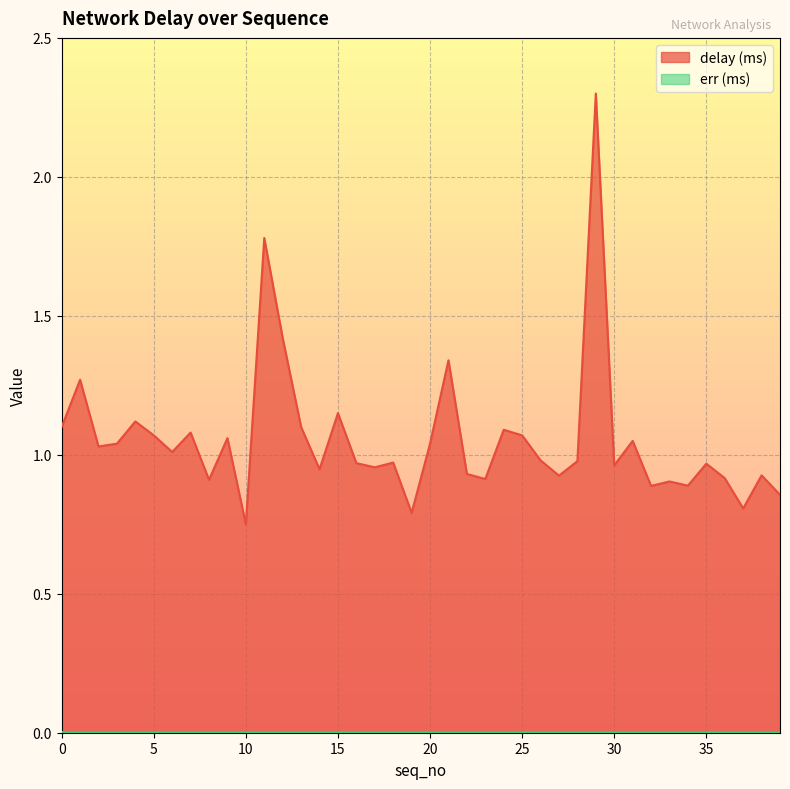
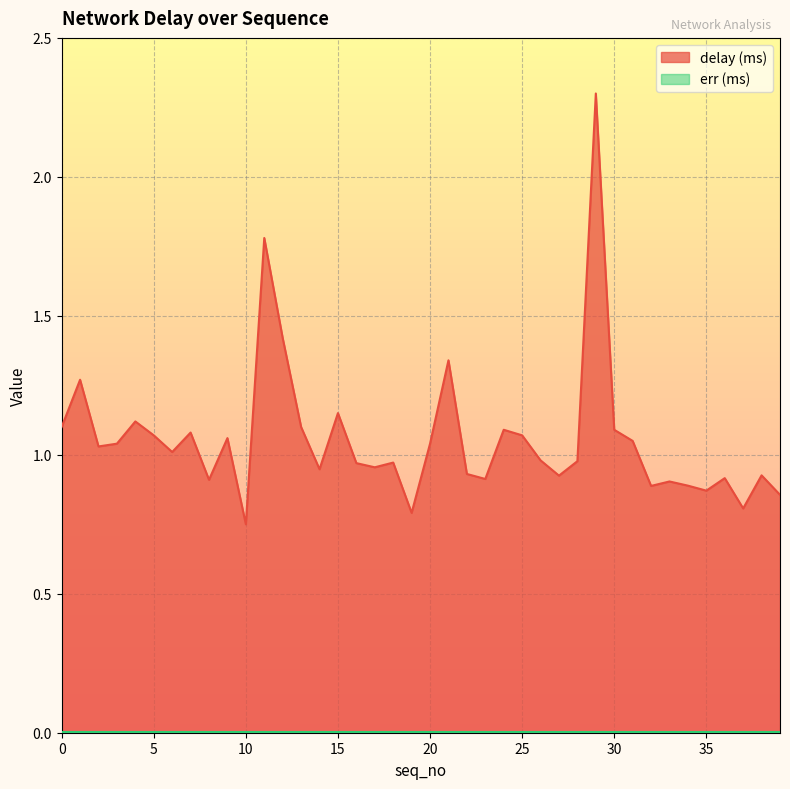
  {
    "delay (ms)": {
      "0": 1.10,
      "5": 1.07,
      "10": 0.75,
      "15": 1.15,
      "20": 1.04,
      "25": 1.07,
-     "30": 0.96,
-     "35": 0.97
+     "30": 1.09,
+     "35": 0.87
    },
    "err (ms)": {
      "0": 0.00,
      "5": 0.00,
      "10": 0.00,
      "15": 0.00,
      "20": 0.00,
      "25": 0.00,
      "30": 0.00,
      "35": 0.00
    }
  }
